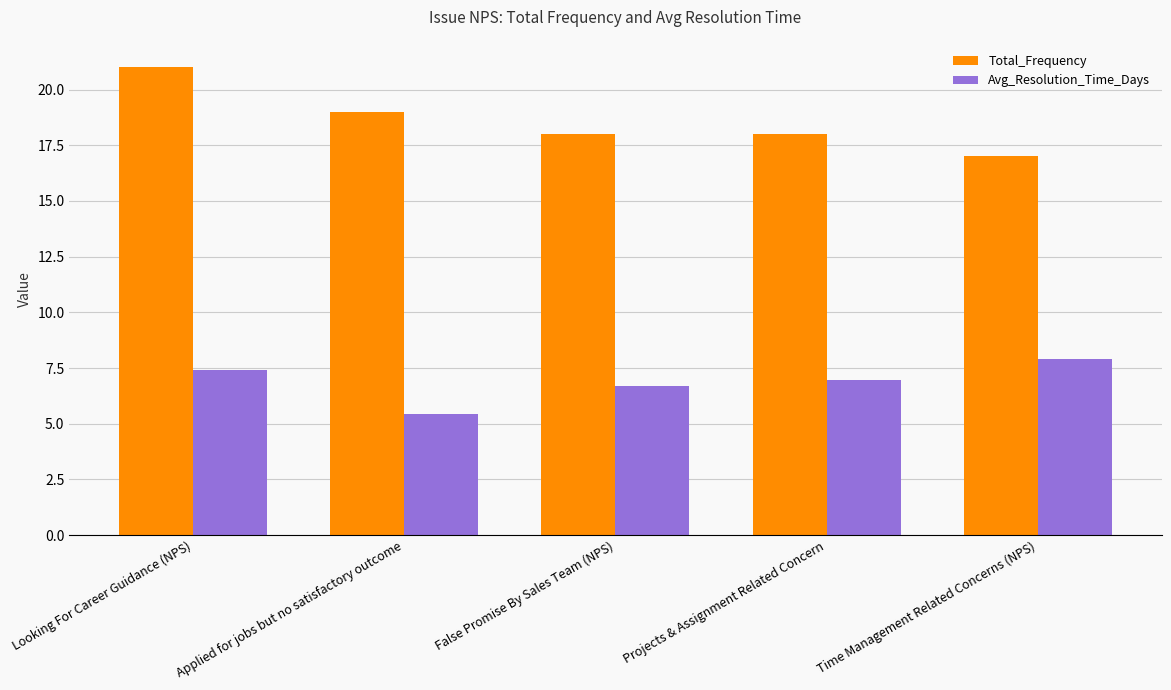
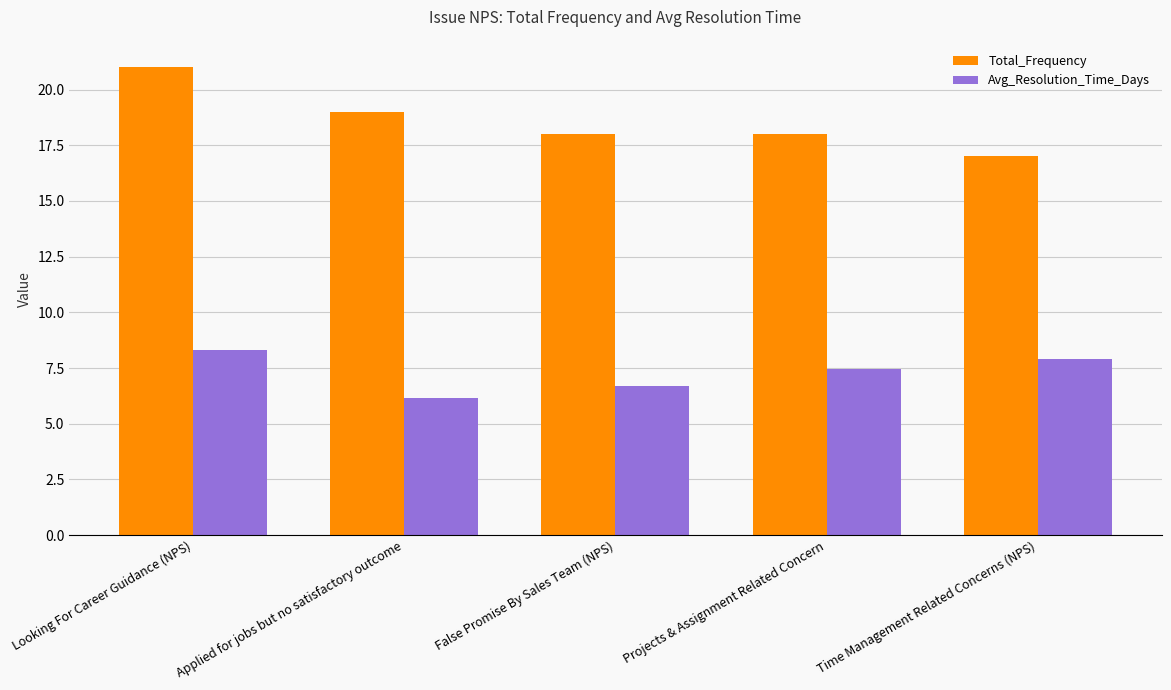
  {
    "Total_Frequency": {
      "Looking For Career Guidance (NPS)": 21.0,
      "Applied for jobs but no satisfactory outcome": 19.0,
      "False Promise By Sales Team (NPS)": 18.0,
      "Projects & Assignment Related Concern": 18.0,
      "Time Management Related Concerns (NPS)": 17.0
    },
    "Avg_Resolution_Time_Days": {
-     "Looking For Career Guidance (NPS)": 7.4,
-     "Applied for jobs but no satisfactory outcome": 5.5,
+     "Looking For Career Guidance (NPS)": 8.3,
+     "Applied for jobs but no satisfactory outcome": 6.2,
      "False Promise By Sales Team (NPS)": 6.7,
-     "Projects & Assignment Related Concern": 7.0,
+     "Projects & Assignment Related Concern": 7.5,
      "Time Management Related Concerns (NPS)": 7.9
    }
  }
